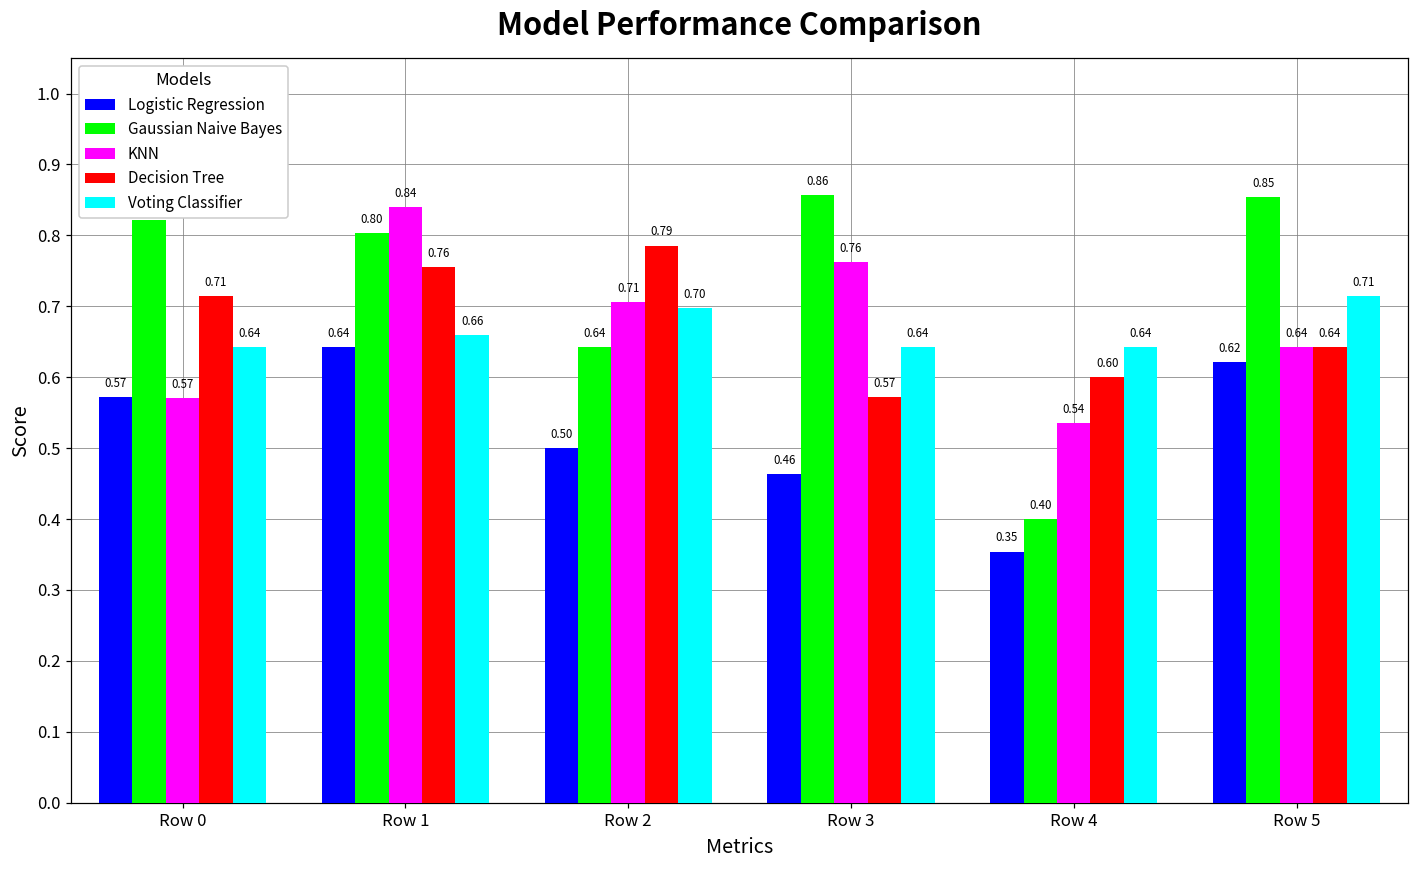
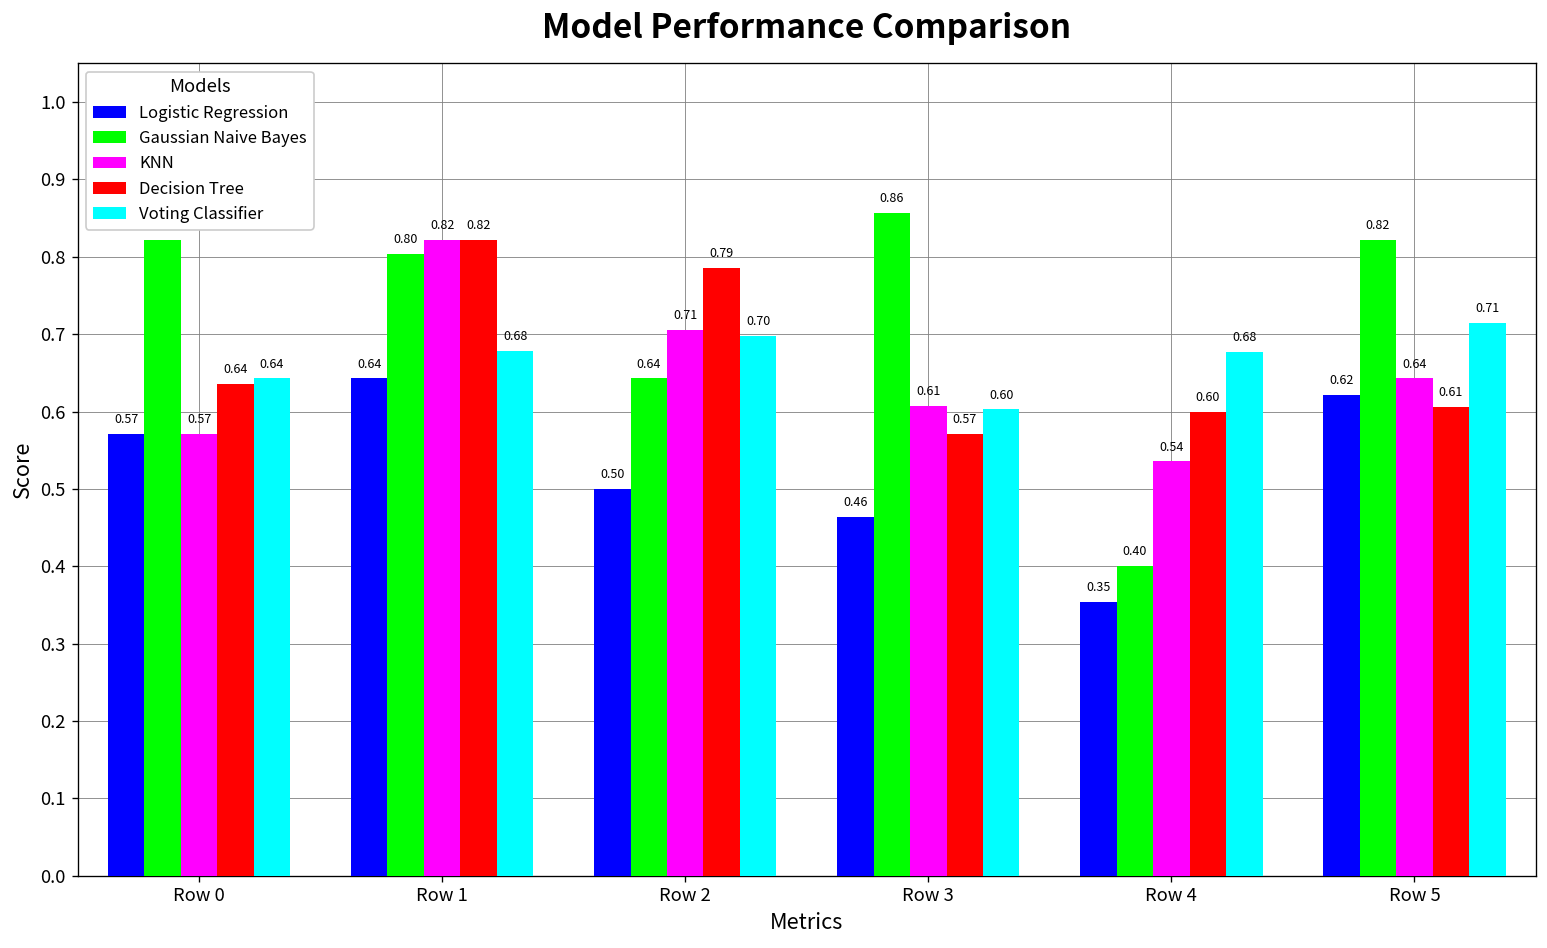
  {
    "Logistic Regression": {
      "Row 0": 0.57,
      "Row 1": 0.64,
      "Row 2": 0.50,
      "Row 3": 0.46,
      "Row 4": 0.35,
      "Row 5": 0.62
    },
    "Gaussian Naive Bayes": {
      "Row 1": 0.80,
      "Row 2": 0.64,
      "Row 3": 0.86,
      "Row 4": 0.40,
-     "Row 5": 0.85
+     "Row 5": 0.82
    },
    "KNN": {
      "Row 0": 0.57,
-     "Row 1": 0.84,
+     "Row 1": 0.82,
      "Row 2": 0.71,
-     "Row 3": 0.76,
+     "Row 3": 0.61,
      "Row 4": 0.54,
      "Row 5": 0.64
    },
    "Decision Tree": {
-     "Row 0": 0.71,
-     "Row 1": 0.76,
+     "Row 0": 0.64,
+     "Row 1": 0.82,
      "Row 2": 0.79,
      "Row 3": 0.57,
      "Row 4": 0.60,
-     "Row 5": 0.64
+     "Row 5": 0.61
    },
    "Voting Classifier": {
      "Row 0": 0.64,
-     "Row 1": 0.66,
+     "Row 1": 0.68,
      "Row 2": 0.70,
-     "Row 3": 0.64,
-     "Row 4": 0.64,
+     "Row 3": 0.60,
+     "Row 4": 0.68,
      "Row 5": 0.71
    }
  }
